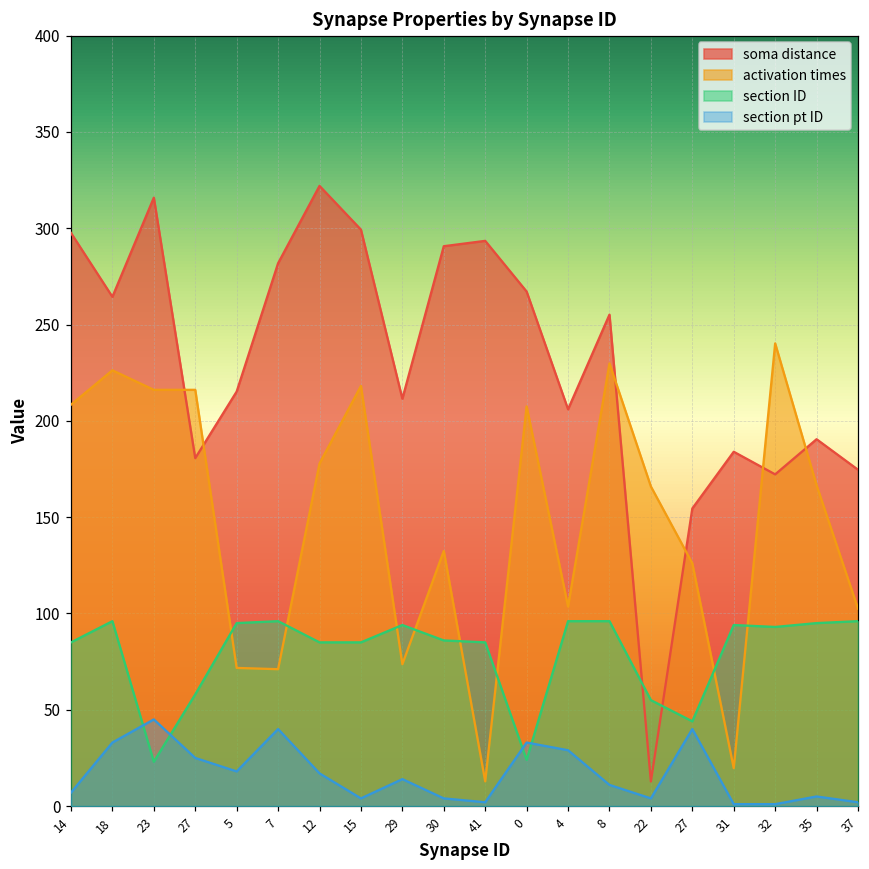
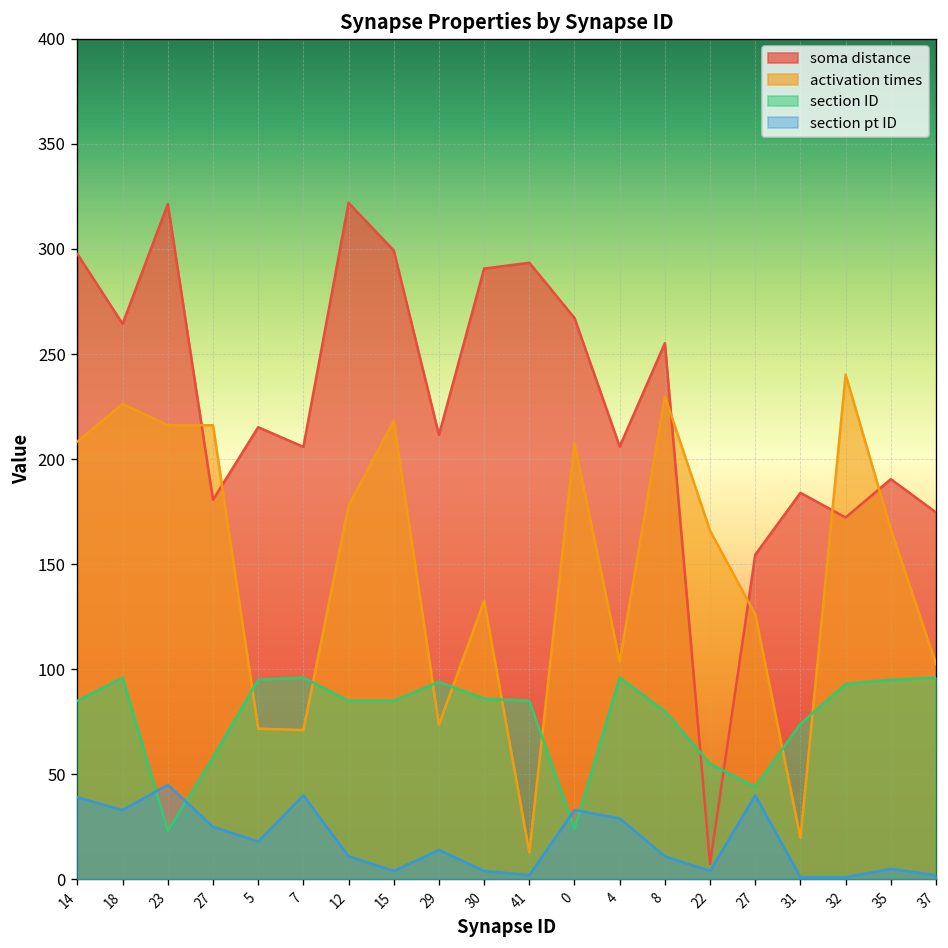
  {
    "soma distance": {
      "14": 298,
      "18": 264,
-     "23": 316,
+     "23": 321,
      "5": 215,
-     "7": 282,
+     "7": 206,
      "12": 322,
      "15": 299,
      "29": 211,
      "30": 291,
      "41": 293,
      "0": 267,
      "4": 206,
      "8": 255,
-     "22": 13,
+     "22": 7,
      "31": 184,
      "32": 172,
      "35": 190,
      "37": 175
    },
    "activation times": {
      "14": 208,
      "18": 226,
      "23": 216,
      "5": 72,
      "7": 71,
      "12": 178,
      "15": 218,
      "29": 74,
      "30": 132,
      "41": 13,
      "0": 207,
      "4": 104,
      "8": 230,
      "22": 166,
      "31": 20,
      "32": 240,
      "35": 167,
      "37": 103
    },
    "section ID": {
      "14": 85,
      "18": 96,
      "23": 23,
      "5": 95,
      "7": 96,
      "12": 85,
      "15": 85,
      "29": 94,
      "30": 86,
      "41": 85,
      "0": 24,
      "4": 96,
-     "8": 96,
+     "8": 80,
      "22": 55,
-     "31": 94,
+     "31": 74,
      "32": 93,
      "35": 95,
      "37": 96
    },
    "section pt ID": {
-     "14": 7,
+     "14": 39,
      "18": 33,
      "23": 45,
      "5": 18,
      "7": 40,
-     "12": 17,
+     "12": 11,
      "15": 4,
      "29": 14,
      "30": 4,
      "41": 2,
      "0": 33,
      "4": 29,
      "8": 11,
      "22": 4,
      "31": 1,
      "32": 1,
      "35": 5,
      "37": 2
    }
  }
